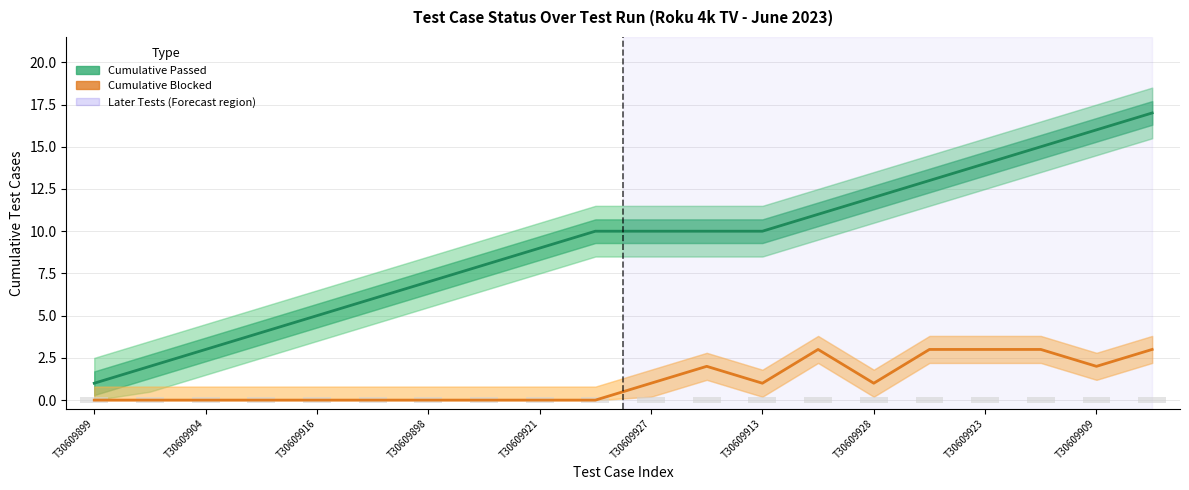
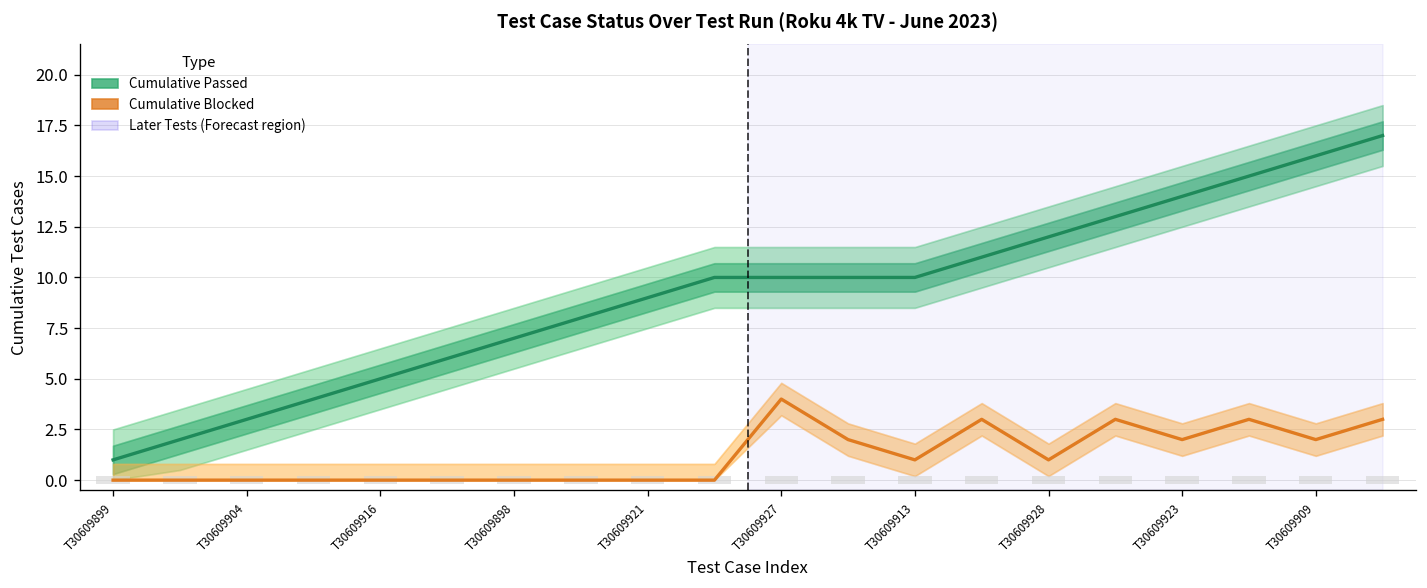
  {
    "Cumulative Blocked": {
      "T30609899": 0,
      "T30609904": 0,
      "T30609916": 0,
      "T30609898": 0,
      "T30609921": 0,
-     "T30609927": 1,
+     "T30609927": 4,
      "T30609913": 1,
      "T30609928": 1,
-     "T30609923": 3,
+     "T30609923": 2,
      "T30609909": 2
    }
  }
